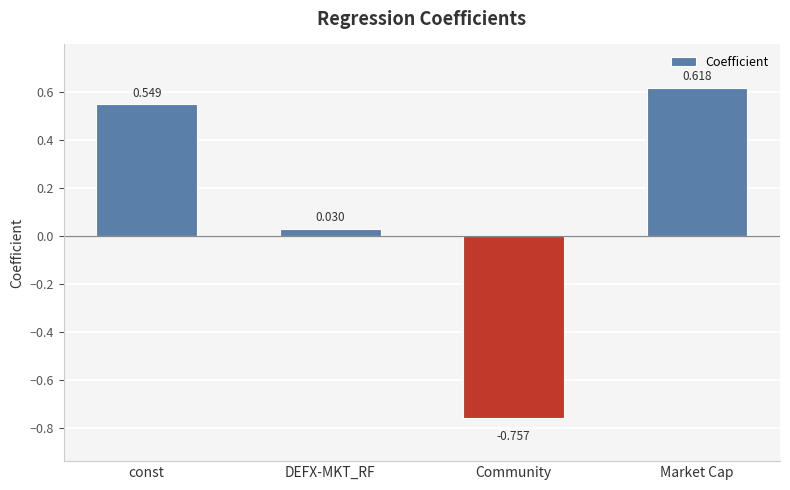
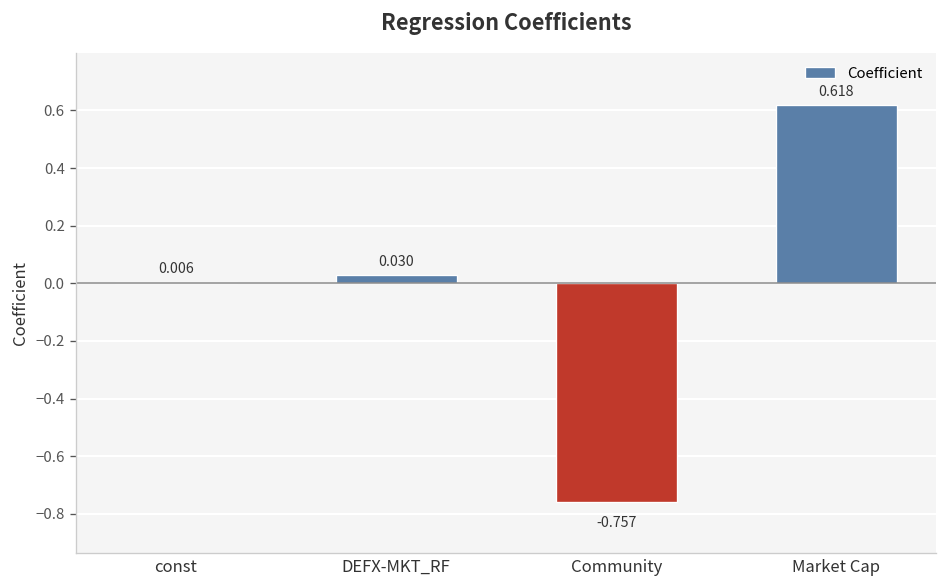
  {
-   "const": 0.549,
+   "const": 0.006,
    "DEFX-MKT_RF": 0.030,
    "Community": -0.757,
    "Market Cap": 0.618
  }
